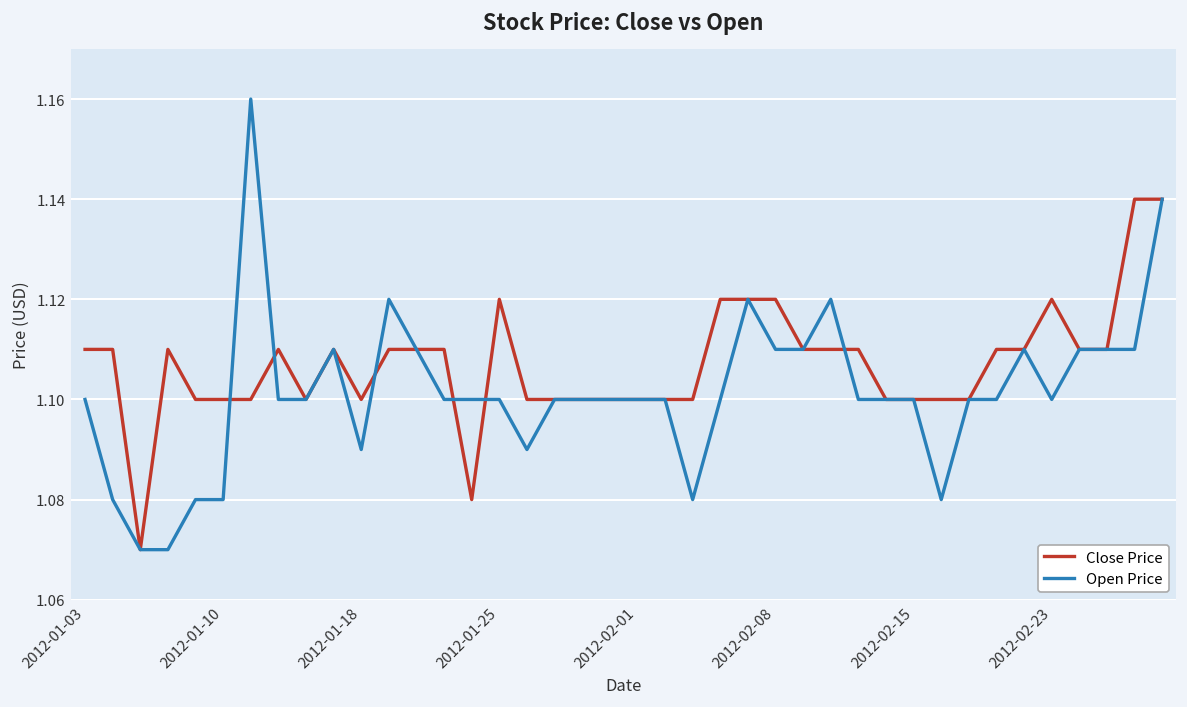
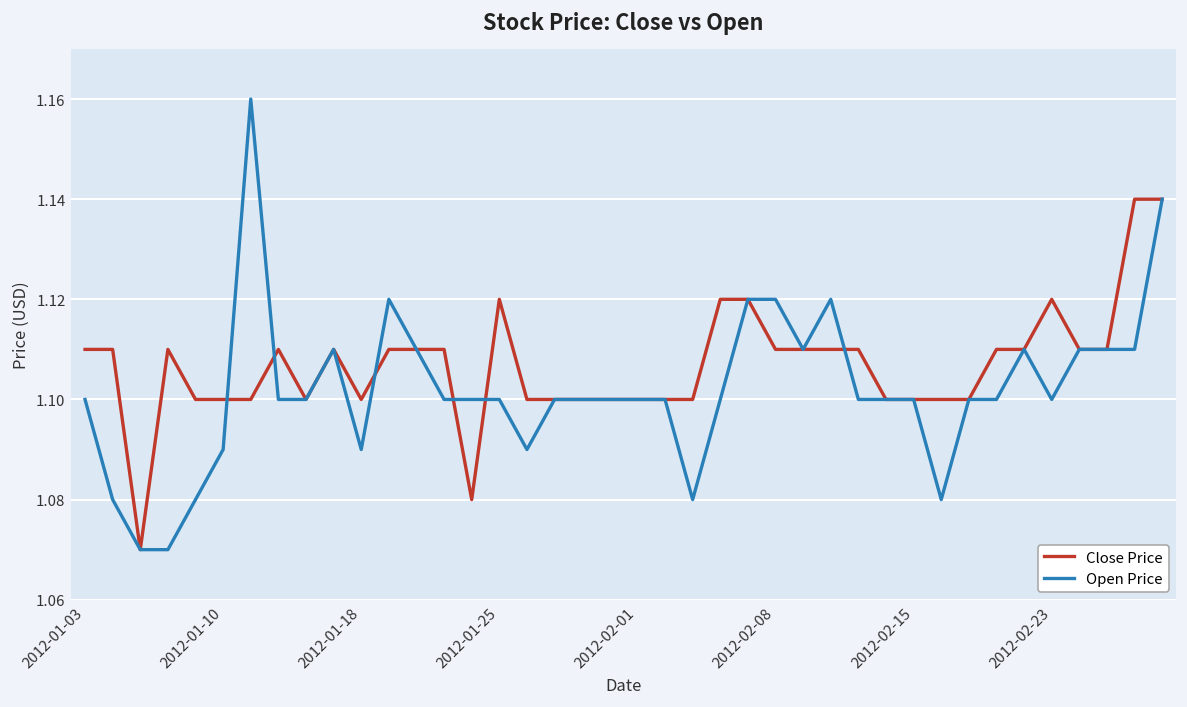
  {
    "Close Price": {
      "2012-01-03": 1.11,
      "2012-01-10": 1.10,
      "2012-01-18": 1.10,
      "2012-01-25": 1.12,
-     "2012-02-08": 1.12,
+     "2012-02-08": 1.11,
      "2012-02-23": 1.12
    },
    "Open Price": {
      "2012-01-03": 1.10,
-     "2012-01-10": 1.08,
+     "2012-01-10": 1.09,
      "2012-01-18": 1.09,
      "2012-01-25": 1.10,
-     "2012-02-08": 1.11,
+     "2012-02-08": 1.12,
      "2012-02-23": 1.10
    }
  }
